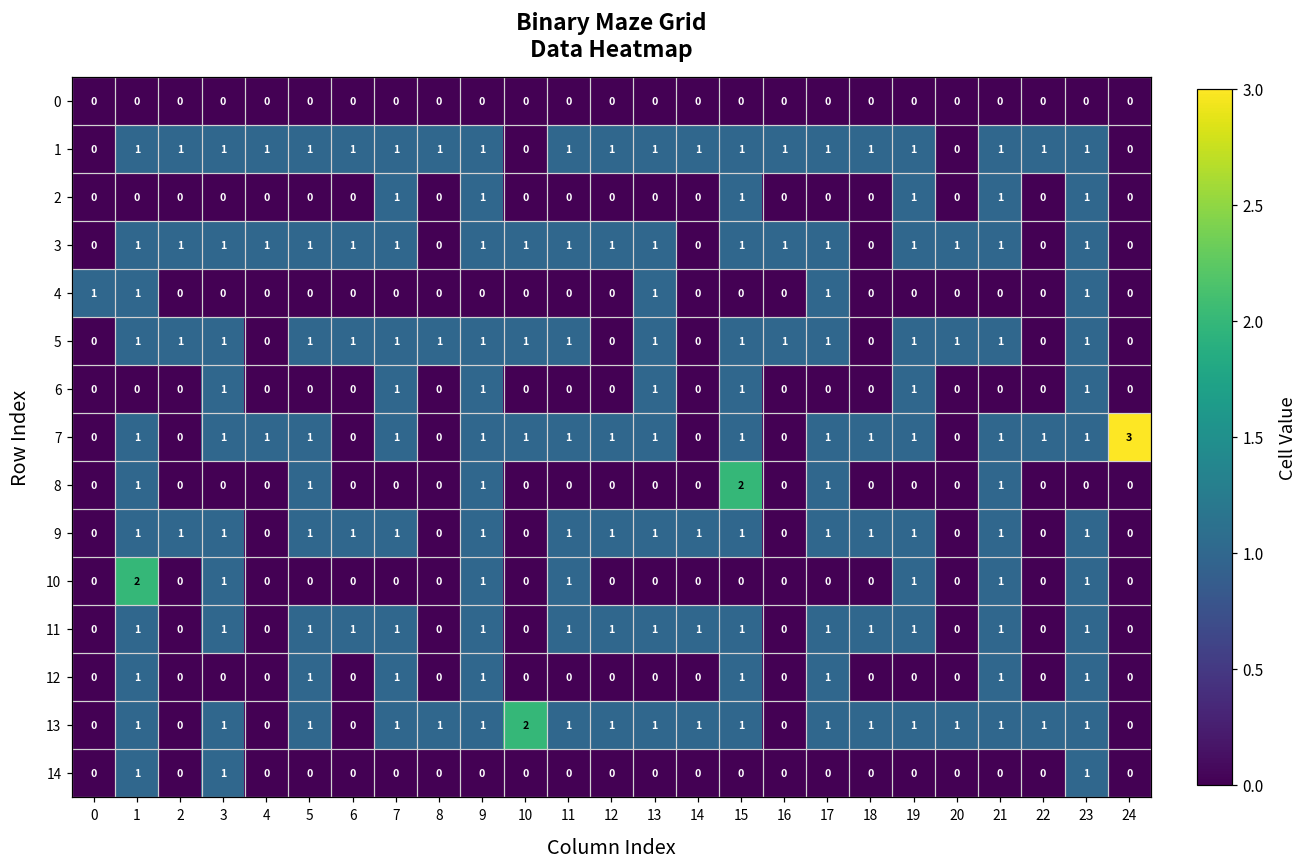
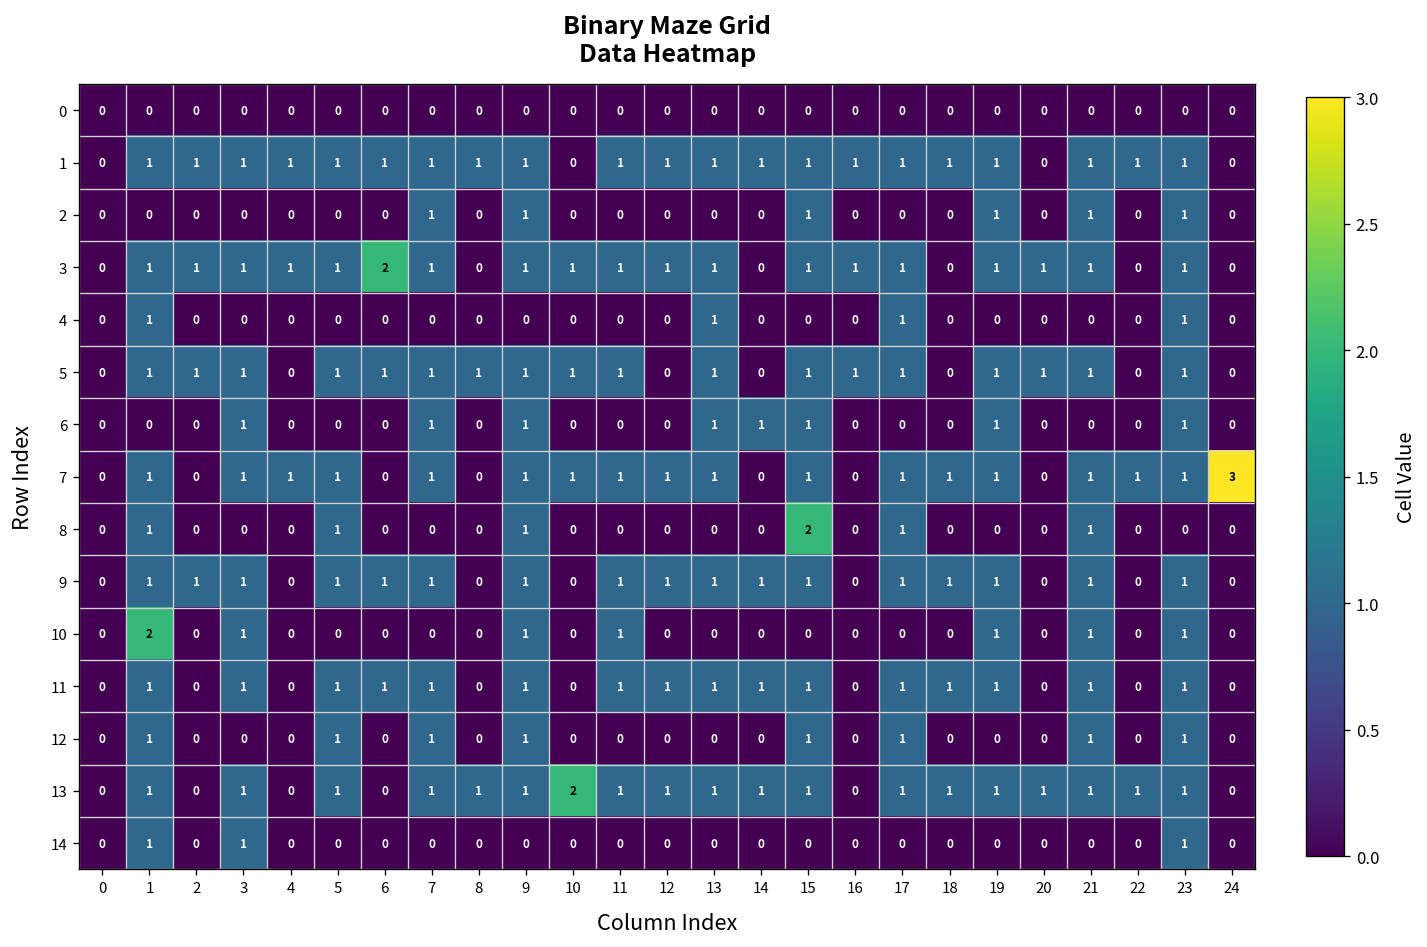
  {
    "3": {
      "0": 0,
      "1": 1,
      "2": 1,
      "3": 1,
      "4": 1,
      "5": 1,
-     "6": 1,
+     "6": 2,
      "7": 1,
      "8": 0,
      "9": 1,
      "10": 1,
      "11": 1,
      "12": 1,
      "13": 1,
      "14": 0,
      "15": 1,
      "16": 1,
      "17": 1,
      "18": 0,
      "19": 1,
      "20": 1,
      "21": 1,
      "22": 0,
      "23": 1,
      "24": 0
    },
    "4": {
-     "0": 1,
+     "0": 0,
      "1": 1,
      "2": 0,
      "3": 0,
      "4": 0,
      "5": 0,
      "6": 0,
      "7": 0,
      "8": 0,
      "9": 0,
      "10": 0,
      "11": 0,
      "12": 0,
      "13": 1,
      "14": 0,
      "15": 0,
      "16": 0,
      "17": 1,
      "18": 0,
      "19": 0,
      "20": 0,
      "21": 0,
      "22": 0,
      "23": 1,
      "24": 0
    },
    "6": {
      "0": 0,
      "1": 0,
      "2": 0,
      "3": 1,
      "4": 0,
      "5": 0,
      "6": 0,
      "7": 1,
      "8": 0,
      "9": 1,
      "10": 0,
      "11": 0,
      "12": 0,
      "13": 1,
-     "14": 0,
+     "14": 1,
      "15": 1,
      "16": 0,
      "17": 0,
      "18": 0,
      "19": 1,
      "20": 0,
      "21": 0,
      "22": 0,
      "23": 1,
      "24": 0
    }
  }
